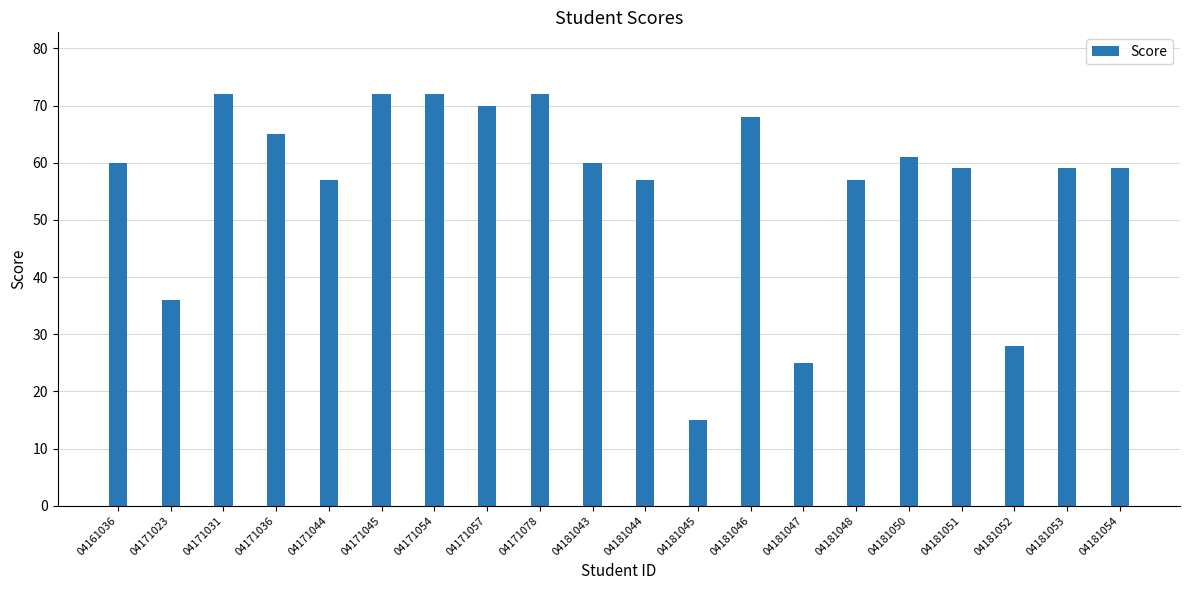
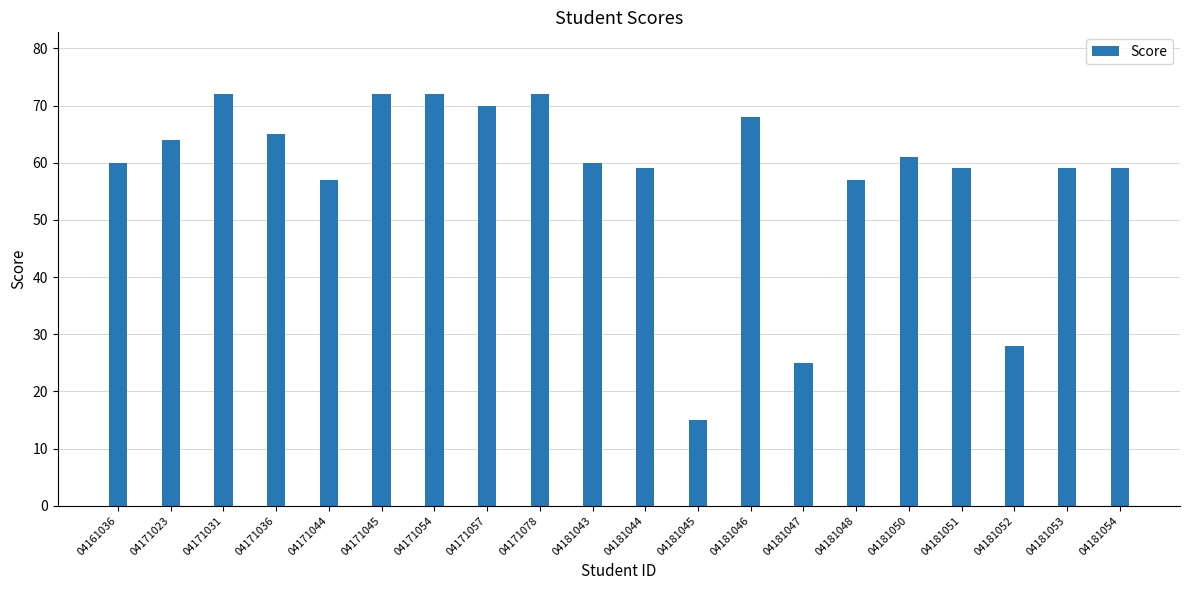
  {
    "04161036": 60,
-   "04171023": 36,
+   "04171023": 64,
    "04171031": 72,
    "04171036": 65,
    "04171044": 57,
    "04171045": 72,
    "04171054": 72,
    "04171057": 70,
    "04171078": 72,
    "04181043": 60,
-   "04181044": 57,
+   "04181044": 59,
    "04181045": 15,
    "04181046": 68,
    "04181047": 25,
    "04181048": 57,
    "04181050": 61,
    "04181051": 59,
    "04181052": 28,
    "04181053": 59,
    "04181054": 59
  }
